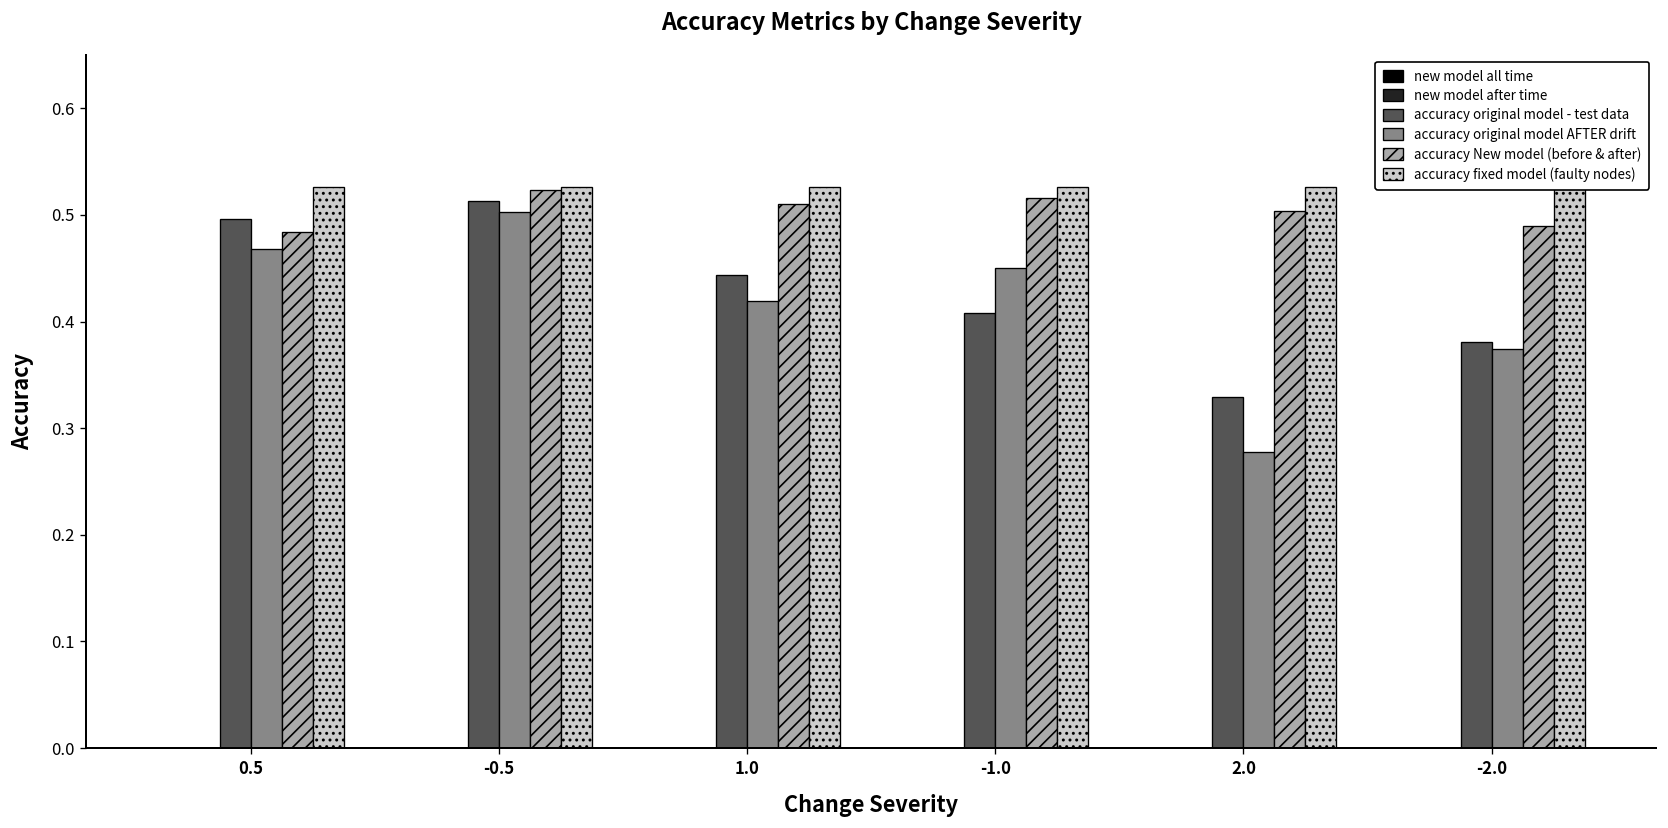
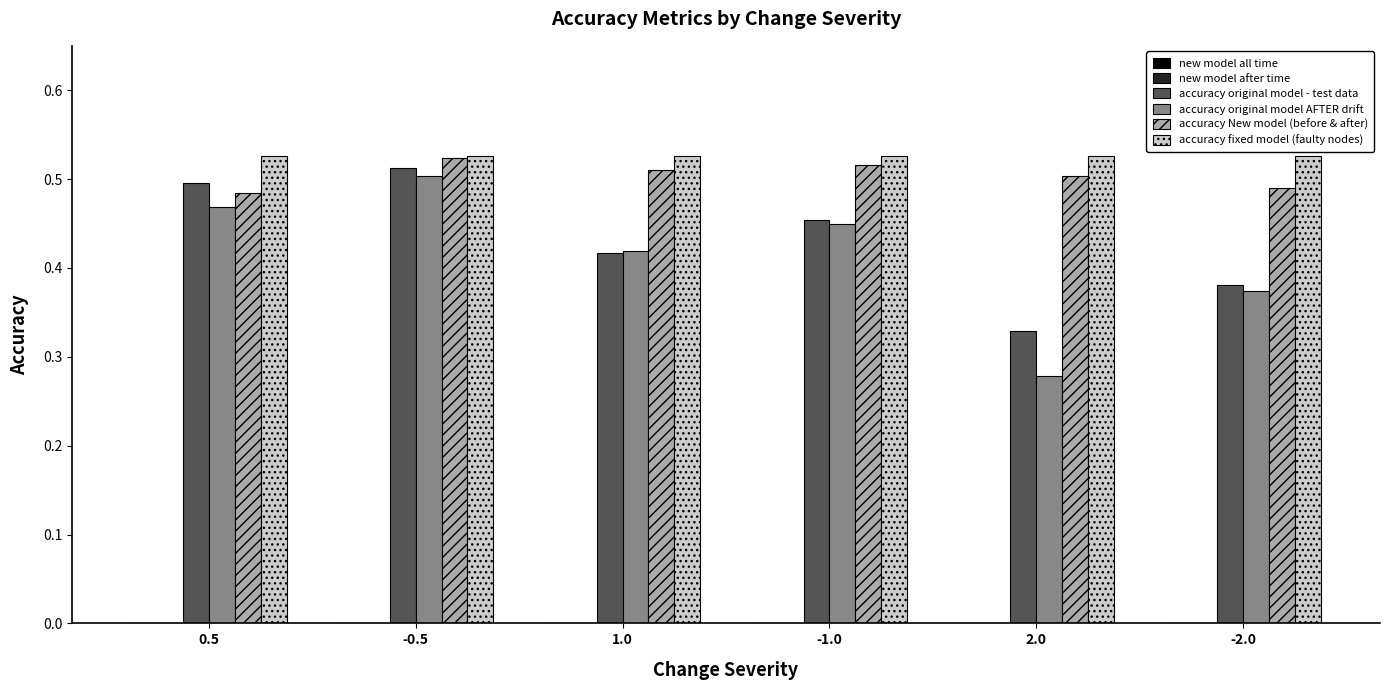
  {
    "accuracy original model - test data": {
      "0.5": 0.50,
      "-0.5": 0.51,
-     "1.0": 0.44,
-     "-1.0": 0.41,
+     "1.0": 0.42,
+     "-1.0": 0.45,
      "2.0": 0.33,
      "-2.0": 0.38
    }
  }
